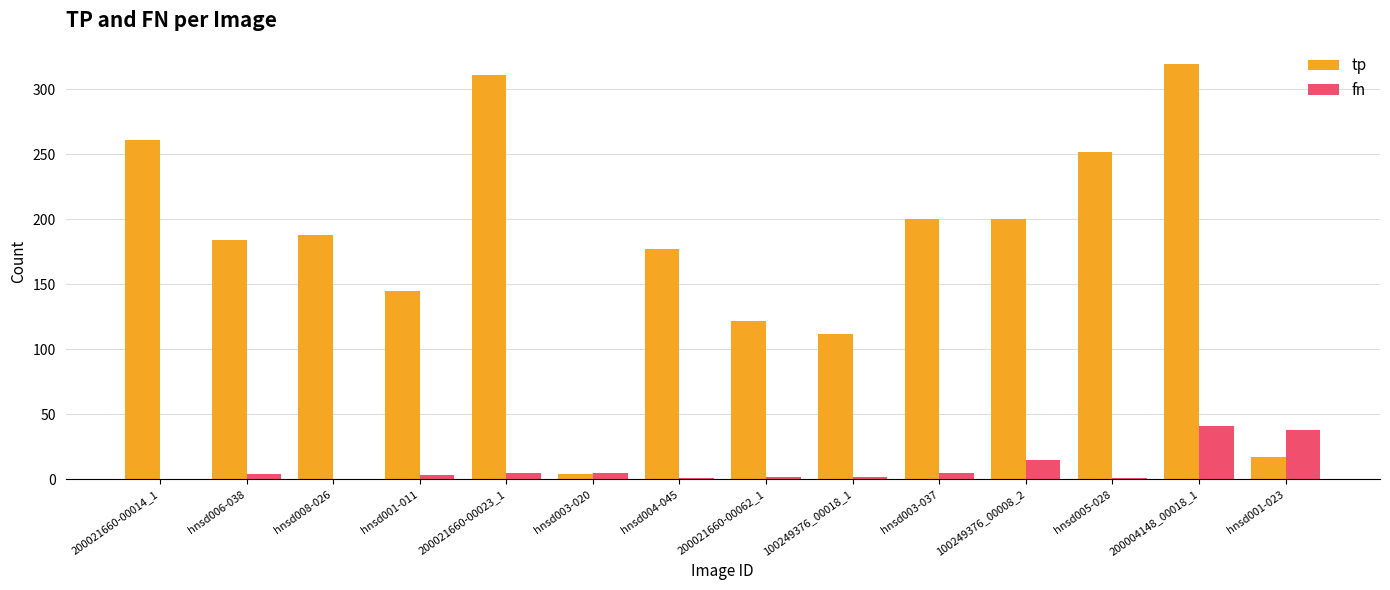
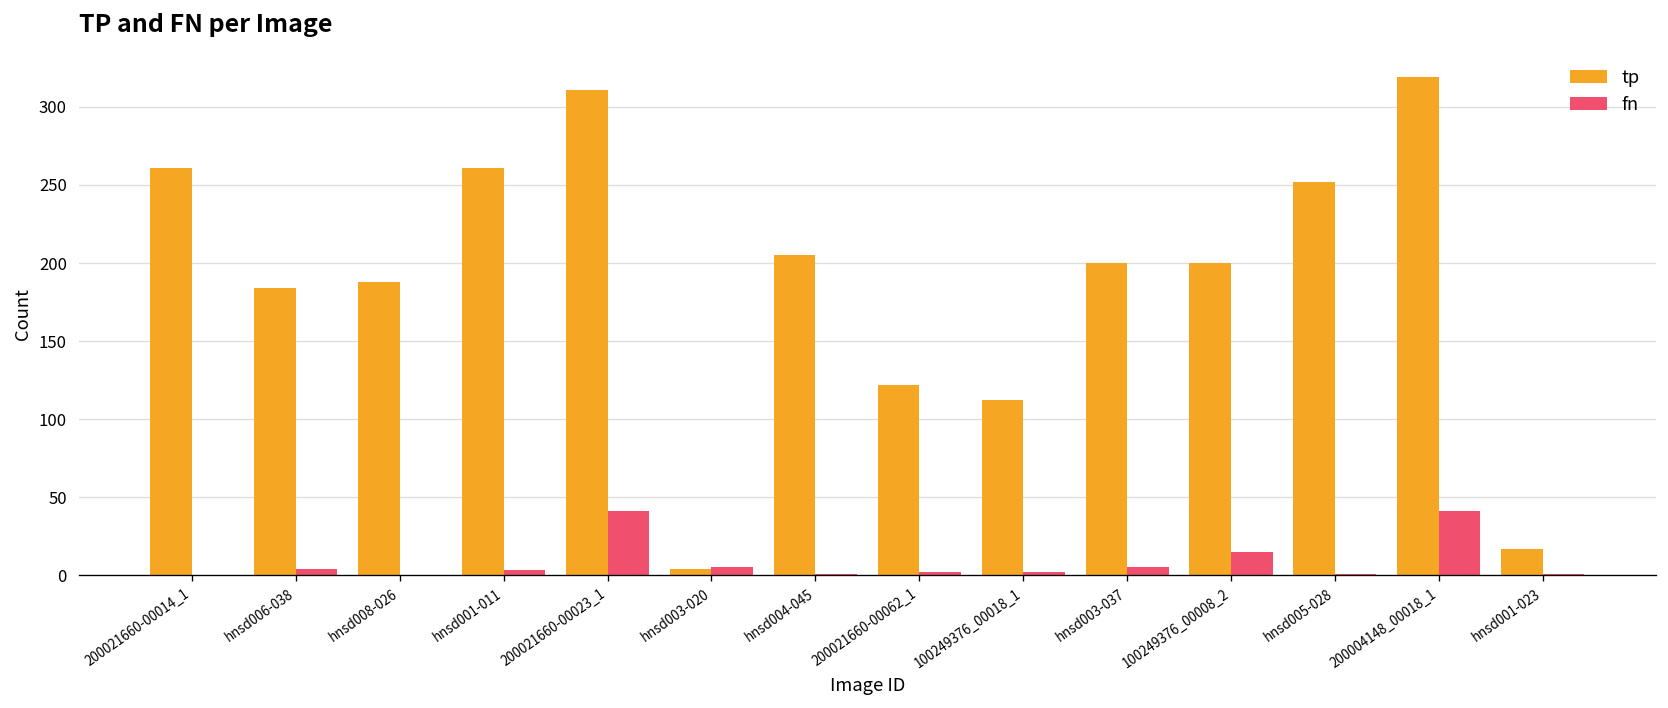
  {
    "tp": {
      "200021660-00014_1": 261,
      "hnsd006-038": 184,
      "hnsd008-026": 188,
-     "hnsd001-011": 145,
+     "hnsd001-011": 261,
      "200021660-00023_1": 311,
      "hnsd003-020": 4,
-     "hnsd004-045": 177,
+     "hnsd004-045": 205,
      "200021660-00062_1": 122,
      "100249376_00018_1": 112,
      "hnsd003-037": 200,
      "100249376_00008_2": 200,
      "hnsd005-028": 252,
      "200004148_00018_1": 319,
      "hnsd001-023": 17
    },
    "fn": {
      "200021660-00014_1": 0,
      "hnsd006-038": 4,
      "hnsd008-026": 0,
      "hnsd001-011": 3,
-     "200021660-00023_1": 5,
+     "200021660-00023_1": 41,
      "hnsd003-020": 5,
      "200021660-00062_1": 2,
      "100249376_00018_1": 2,
      "hnsd003-037": 5,
      "100249376_00008_2": 15,
      "200004148_00018_1": 41,
-     "hnsd001-023": 38
+     "hnsd001-023": 1
    }
  }
